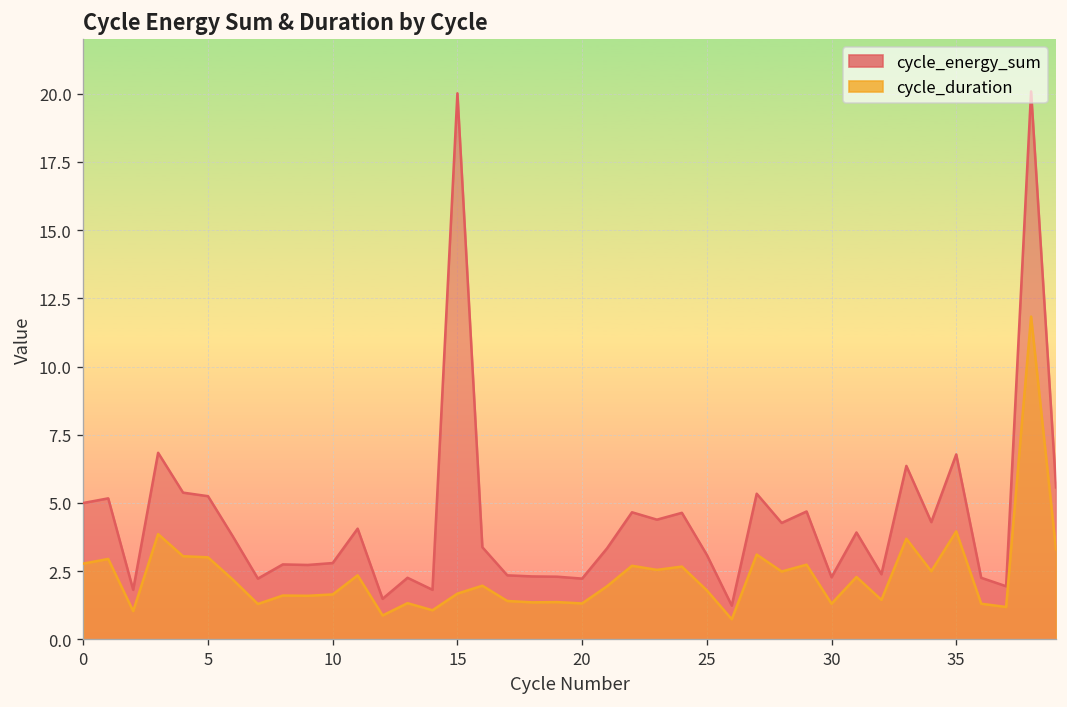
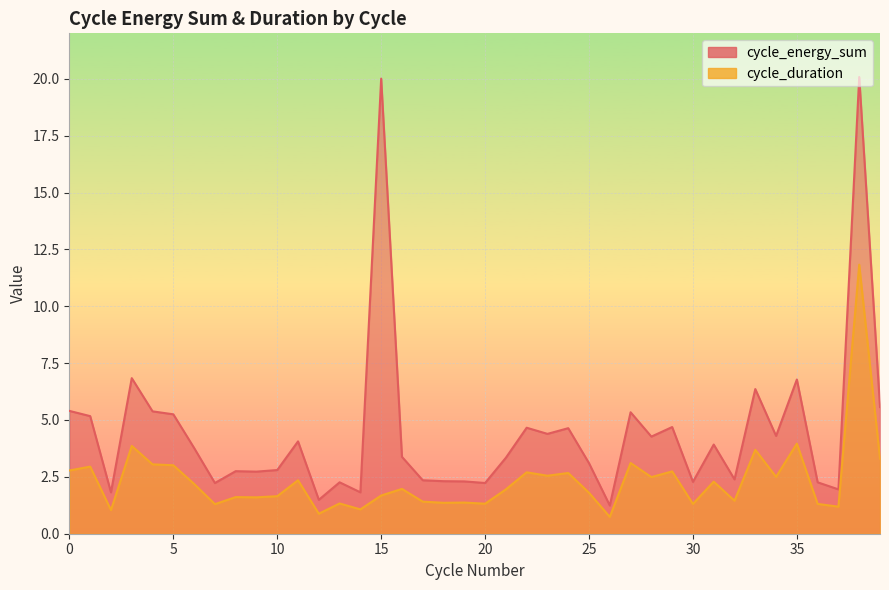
  {
    "cycle_energy_sum": {
-     "0": 5.0,
+     "0": 5.4,
      "5": 5.3,
      "10": 2.8,
      "15": 20.0,
      "20": 2.2,
      "25": 3.1,
      "30": 2.3,
      "35": 6.8
    },
    "cycle_duration": {
      "0": 2.8,
      "5": 3.0,
      "10": 1.7,
      "15": 1.7,
      "20": 1.3,
      "25": 1.8,
      "30": 1.3,
      "35": 4.0
    }
  }
